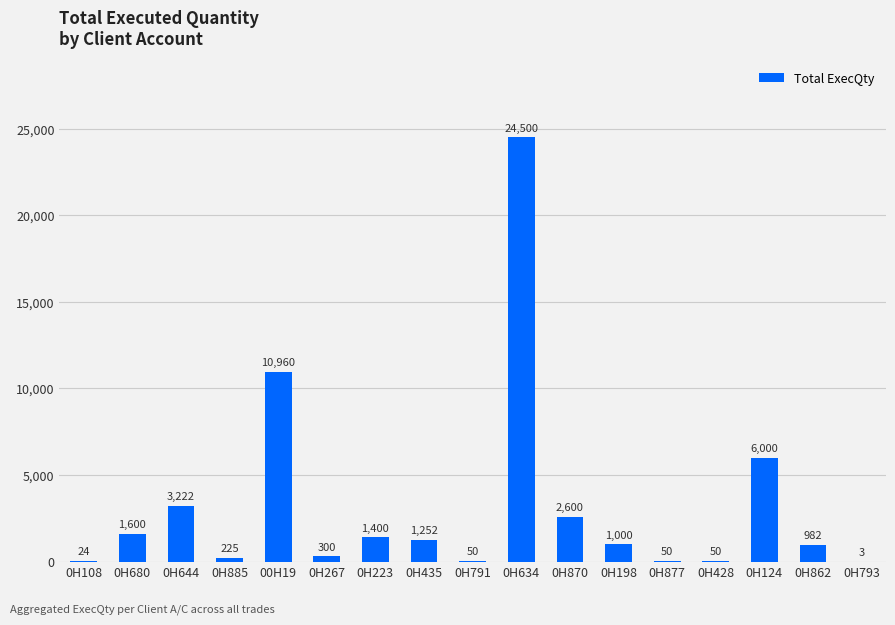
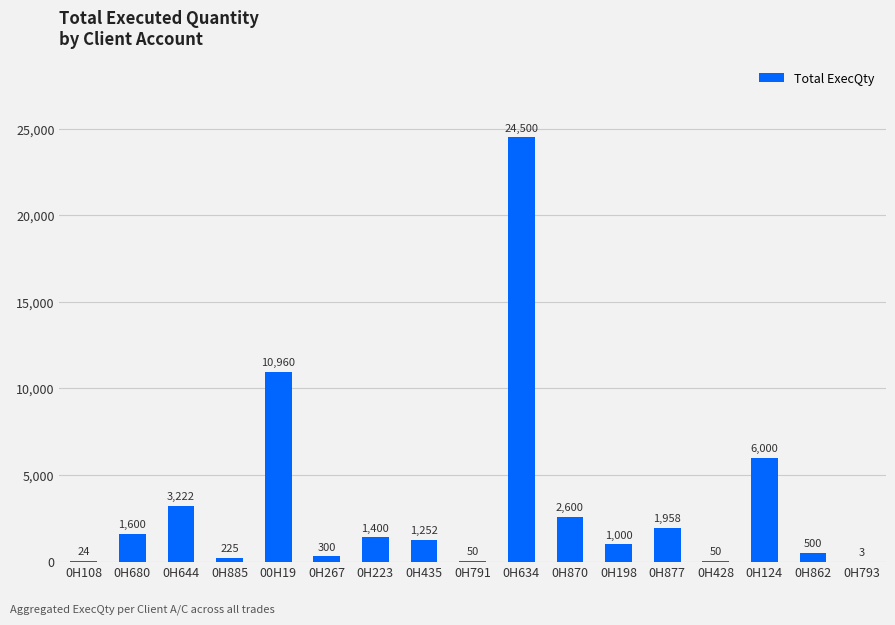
  {
    "0H108": "24",
    "0H680": "1,600",
    "0H644": "3,222",
    "0H885": "225",
    "00H19": "10,960",
    "0H267": "300",
    "0H223": "1,400",
    "0H435": "1,252",
    "0H791": "50",
    "0H634": "24,500",
    "0H870": "2,600",
    "0H198": "1,000",
-   "0H877": "50",
+   "0H877": "1,958",
    "0H428": "50",
    "0H124": "6,000",
-   "0H862": "982",
+   "0H862": "500",
    "0H793": "3"
  }
